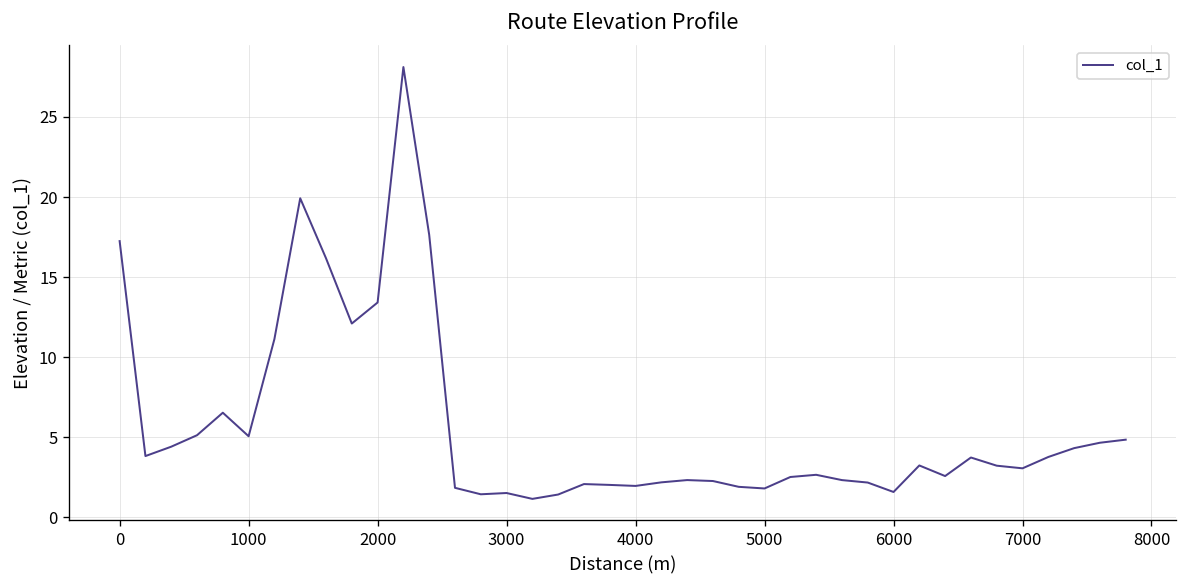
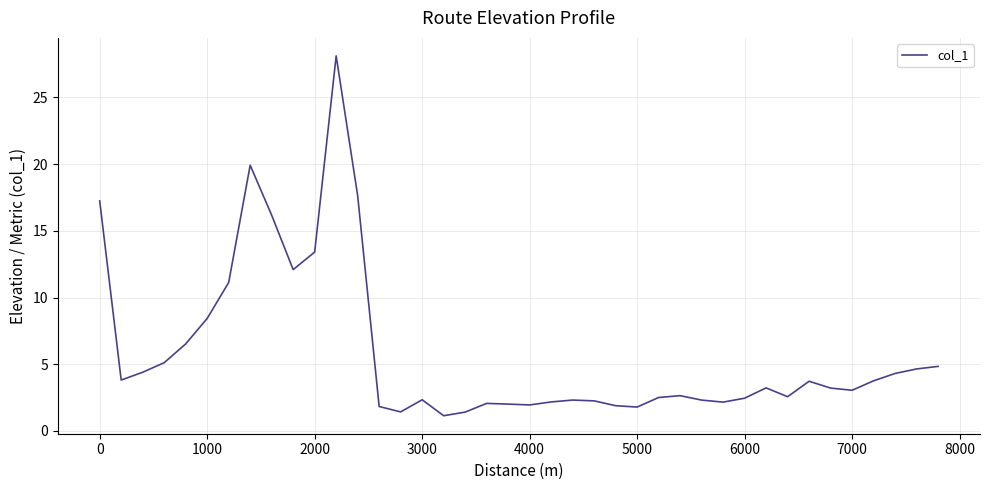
  {
    "0": 17.2,
-   "1000": 5.1,
+   "1000": 8.4,
    "2000": 13.4,
-   "3000": 1.5,
+   "3000": 2.3,
    "4000": 2.0,
    "5000": 1.8,
-   "6000": 1.6,
+   "6000": 2.5,
    "7000": 3.1
  }
